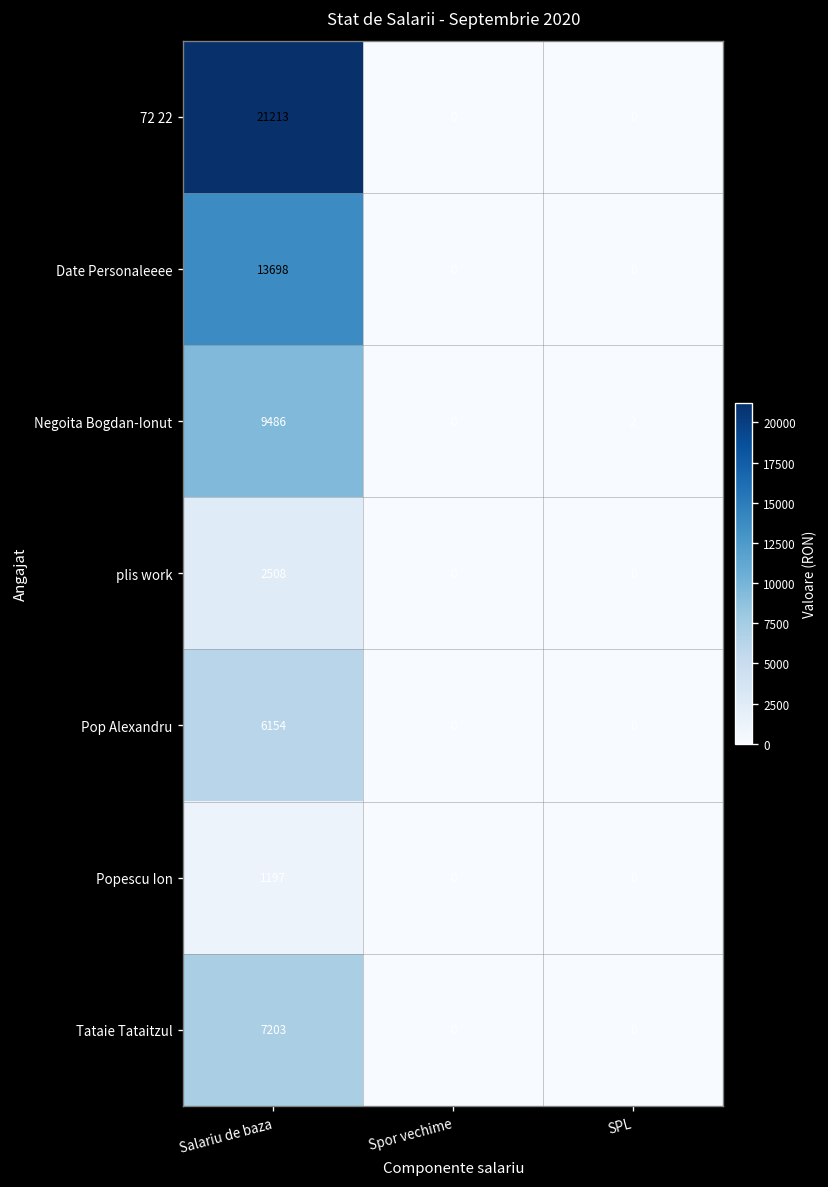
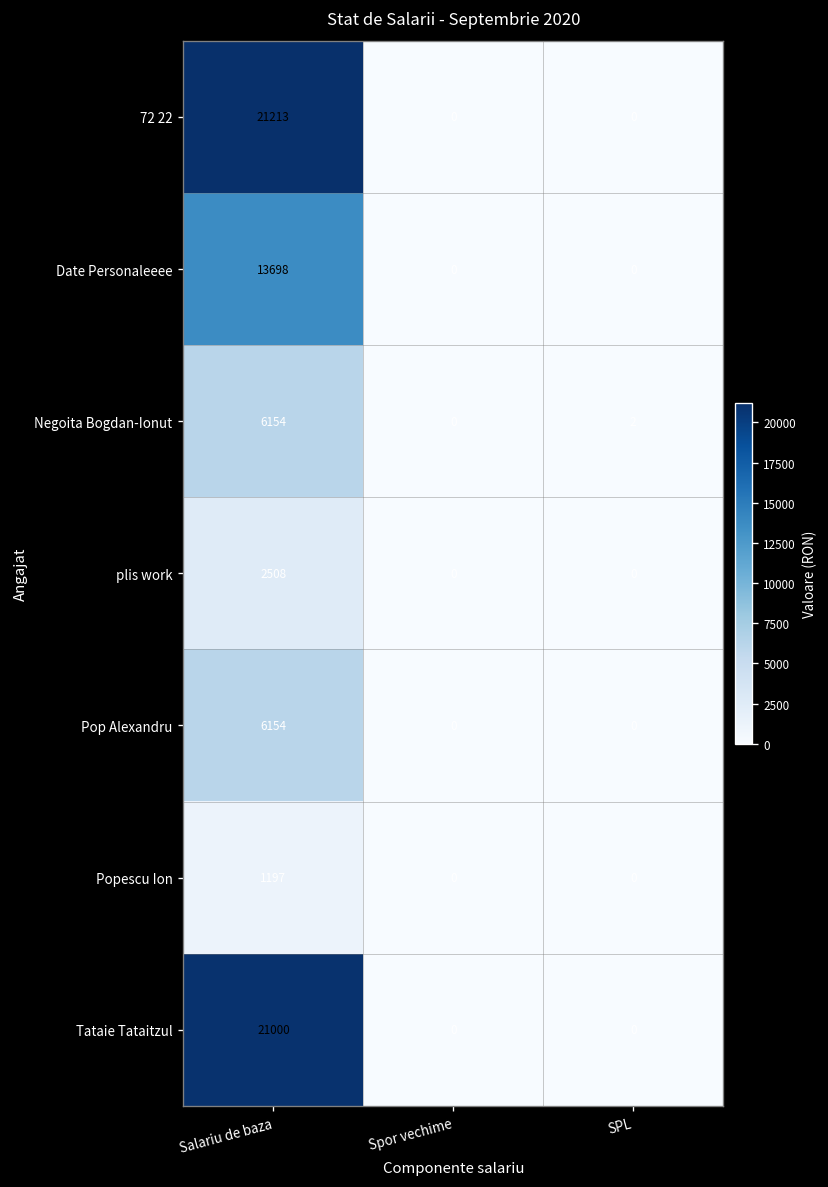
  {
    "72 22": {
      "Salariu de baza": 21213
    },
    "Date Personaleeee": {
      "Salariu de baza": 13698
    },
    "Negoita Bogdan-Ionut": {
-     "Salariu de baza": 9486
+     "Salariu de baza": 6154
    },
    "Pop Alexandru": {
      "Salariu de baza": 6154
    },
    "Tataie Tataitzul": {
-     "Salariu de baza": 7203
+     "Salariu de baza": 21000
    }
  }
